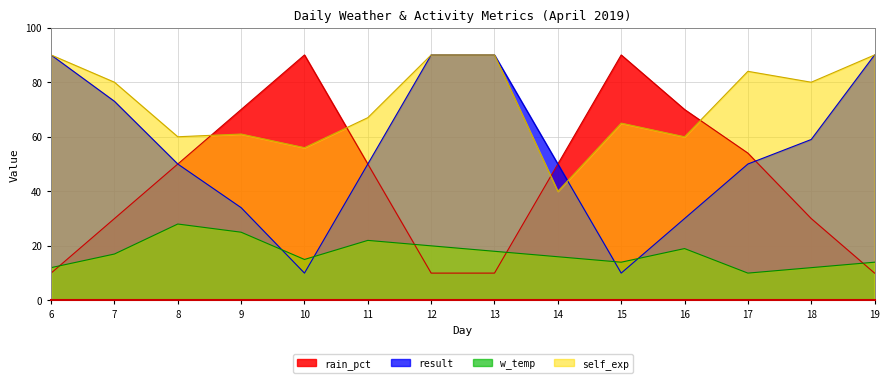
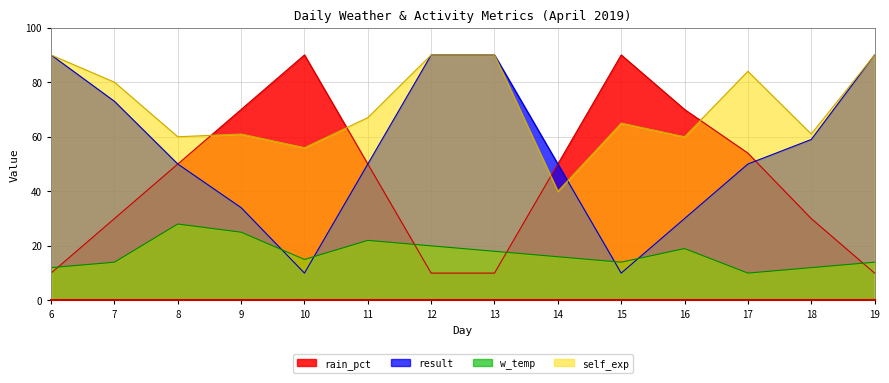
  {
    "rain_pct": {
      "6": 10,
      "7": 30,
      "9": 70,
      "10": 90,
      "12": 10,
      "13": 10,
      "15": 90,
      "16": 70,
      "17": 54,
      "18": 30,
      "19": 10
    },
    "result": {
      "7": 73,
      "9": 34,
      "10": 10,
      "15": 10,
      "16": 30,
      "17": 50,
      "18": 59
    },
    "w_temp": {
      "6": 12,
-     "7": 17,
+     "7": 14,
      "8": 28,
      "9": 25,
      "10": 15,
      "11": 22,
      "12": 20,
      "13": 18,
      "14": 16,
      "15": 14,
      "16": 19,
      "17": 10,
      "18": 12,
      "19": 14
    },
    "self_exp": {
      "7": 80,
      "8": 60,
      "9": 61,
      "10": 56,
      "11": 67,
      "14": 40,
      "15": 65,
      "16": 60,
      "17": 84,
-     "18": 80
+     "18": 61
    }
  }
